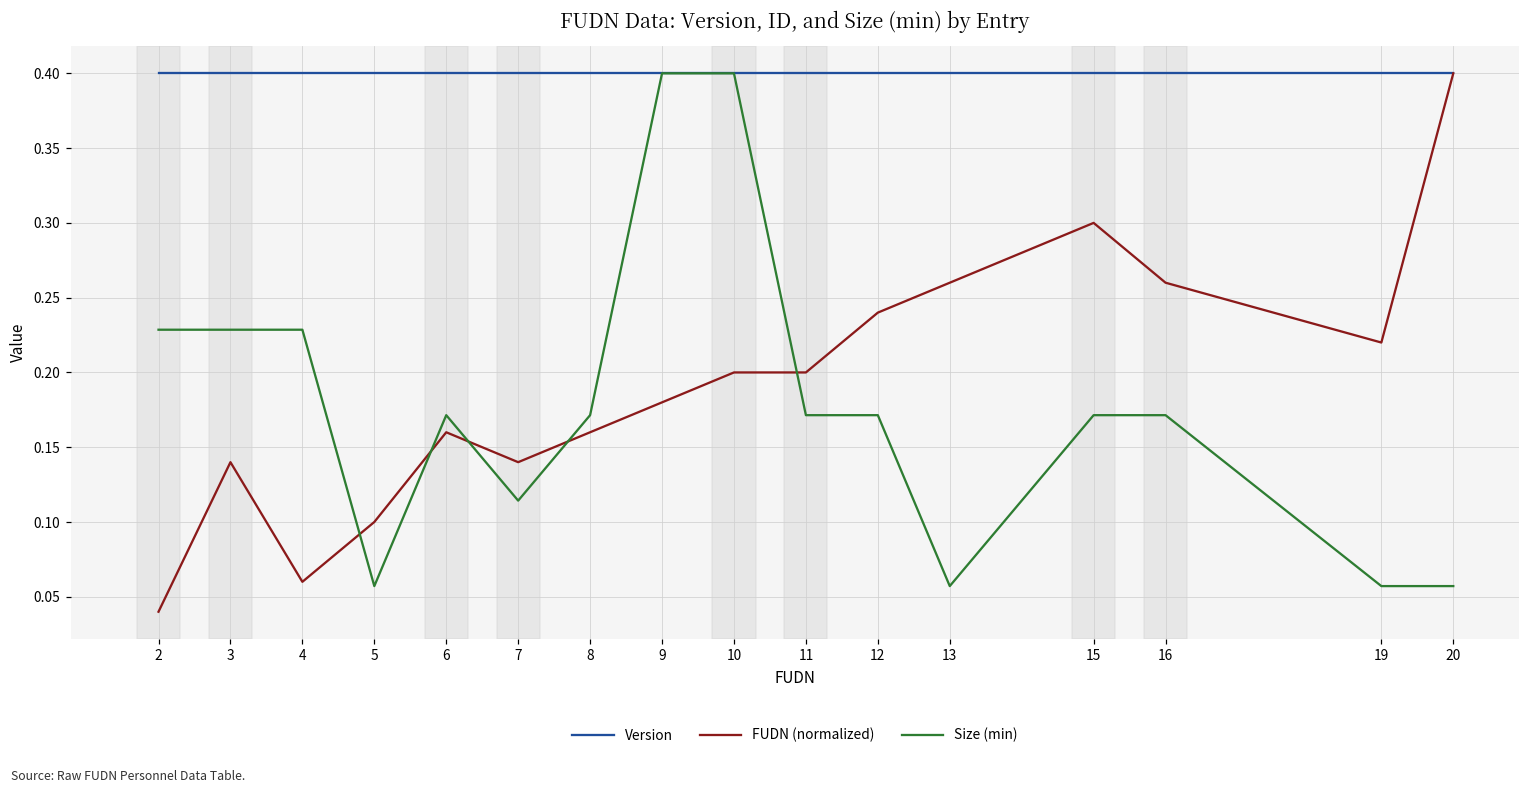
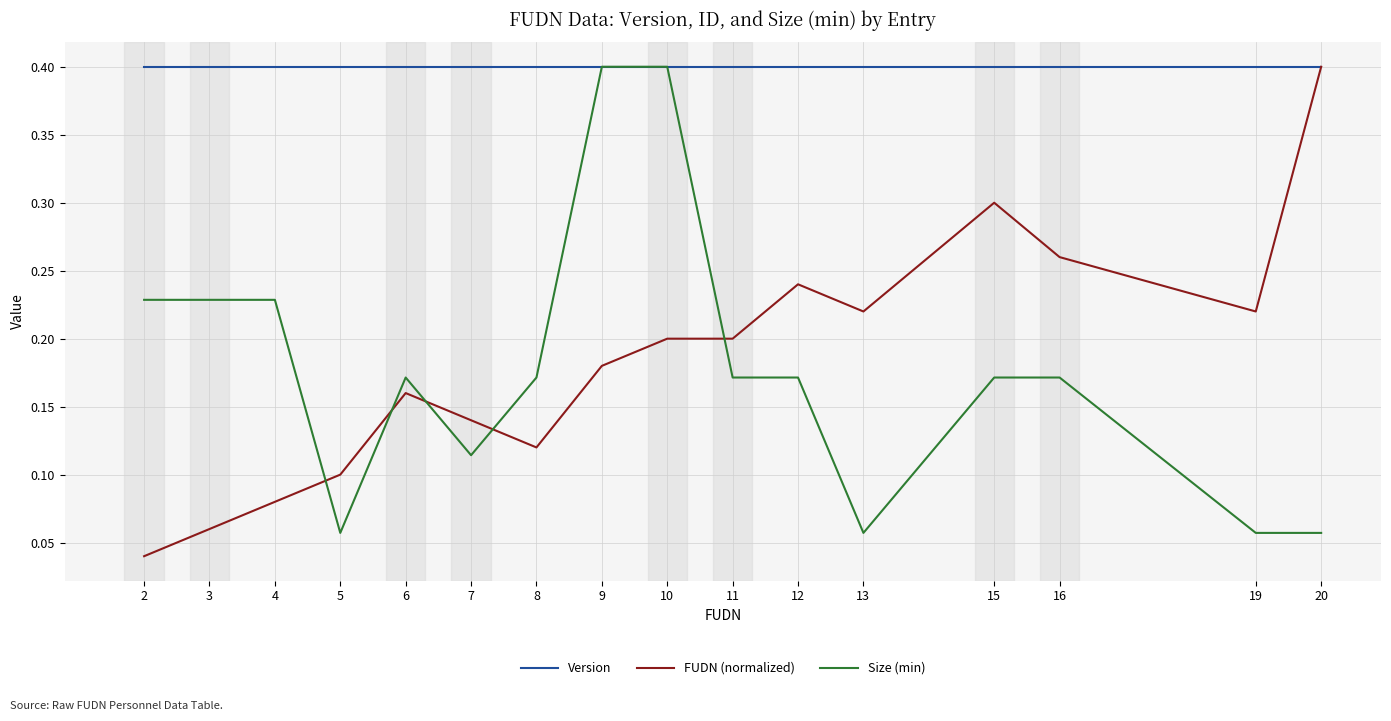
  {
    "Version": {
      "2": 0.400,
      "3": 0.400,
      "4": 0.400,
      "5": 0.400,
      "6": 0.400,
      "7": 0.400,
      "8": 0.400,
      "11": 0.400,
      "12": 0.400,
      "13": 0.400,
      "15": 0.400,
      "16": 0.400,
      "19": 0.400
    },
    "FUDN (normalized)": {
      "2": 0.040,
-     "3": 0.140,
-     "4": 0.060,
+     "3": 0.060,
+     "4": 0.080,
      "5": 0.100,
      "6": 0.160,
      "7": 0.140,
-     "8": 0.160,
+     "8": 0.120,
      "9": 0.180,
      "10": 0.200,
      "11": 0.200,
      "12": 0.240,
-     "13": 0.260,
+     "13": 0.220,
      "15": 0.300,
      "16": 0.260,
      "19": 0.220
    },
    "Size (min)": {
      "2": 0.229,
      "3": 0.229,
      "4": 0.229,
      "5": 0.057,
      "6": 0.171,
      "7": 0.114,
      "8": 0.171,
      "11": 0.171,
      "12": 0.171,
      "13": 0.057,
      "15": 0.171,
      "16": 0.171,
      "19": 0.057,
      "20": 0.057
    }
  }
